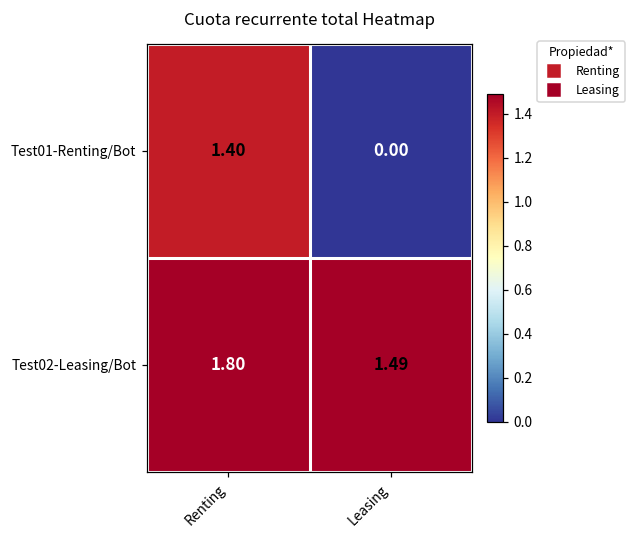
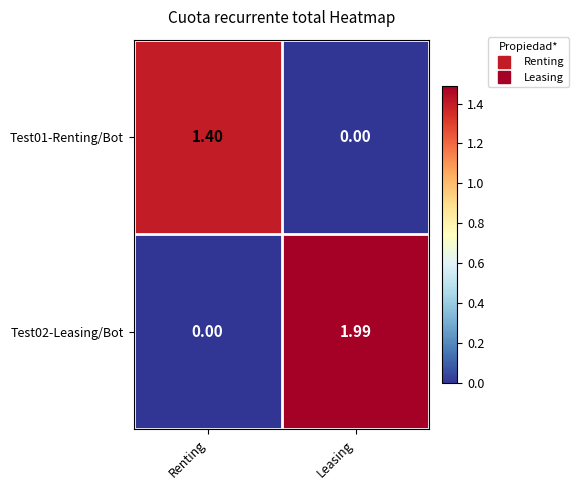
  {
    "Test01-Renting/Bot": {
      "Renting": 1.40,
      "Leasing": 0.00
    },
    "Test02-Leasing/Bot": {
-     "Renting": 1.80,
-     "Leasing": 1.49
+     "Renting": 0.00,
+     "Leasing": 1.99
    }
  }
